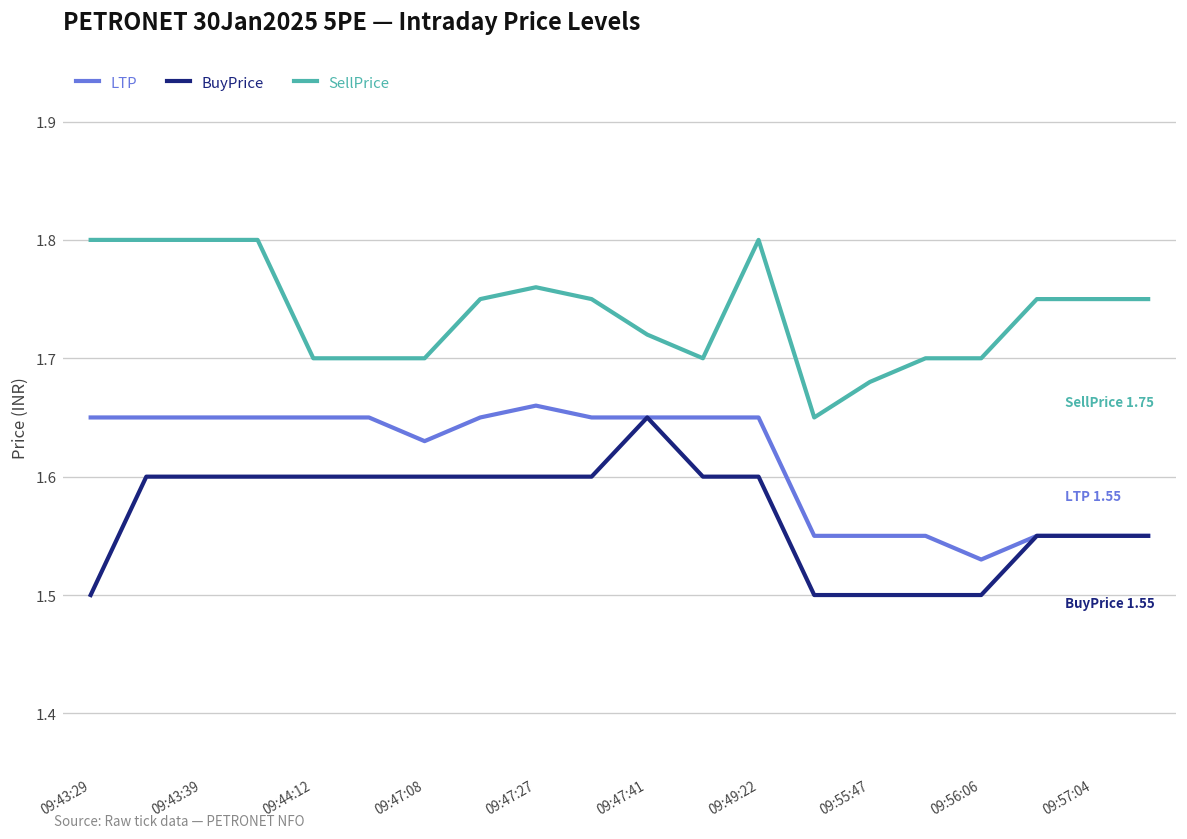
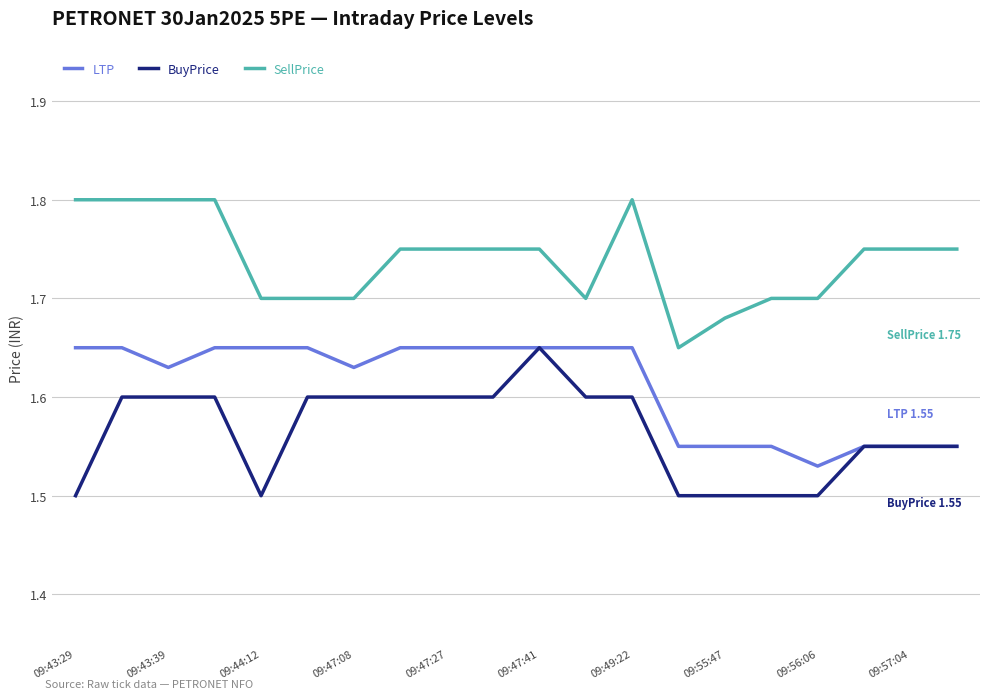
  {
    "LTP": {
      "09:43:29": 1.65,
-     "09:43:39": 1.65,
+     "09:43:39": 1.63,
      "09:44:12": 1.65,
      "09:47:08": 1.63,
-     "09:47:27": 1.66,
+     "09:47:27": 1.65,
      "09:49:22": 1.65,
      "09:55:47": 1.55,
      "09:56:06": 1.53
    },
    "BuyPrice": {
      "09:43:29": 1.5,
      "09:43:39": 1.6,
-     "09:44:12": 1.6,
+     "09:44:12": 1.5,
      "09:47:08": 1.6,
      "09:47:27": 1.6,
      "09:49:22": 1.6,
      "09:55:47": 1.5,
      "09:56:06": 1.5
    },
    "SellPrice": {
      "09:43:29": 1.80,
      "09:43:39": 1.80,
      "09:44:12": 1.70,
      "09:47:08": 1.70,
-     "09:47:27": 1.76,
-     "09:47:41": 1.72,
+     "09:47:27": 1.75,
+     "09:47:41": 1.75,
      "09:49:22": 1.80,
      "09:55:47": 1.68,
      "09:56:06": 1.70,
      "09:57:04": 1.75
    }
  }
